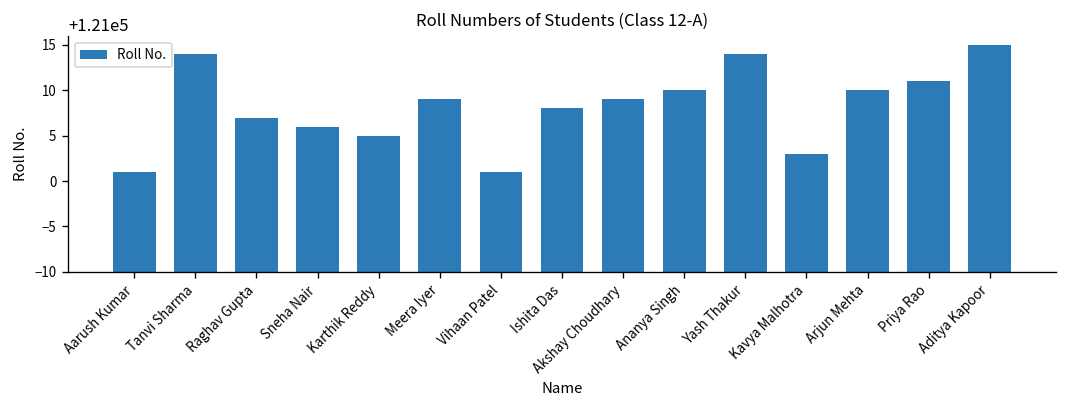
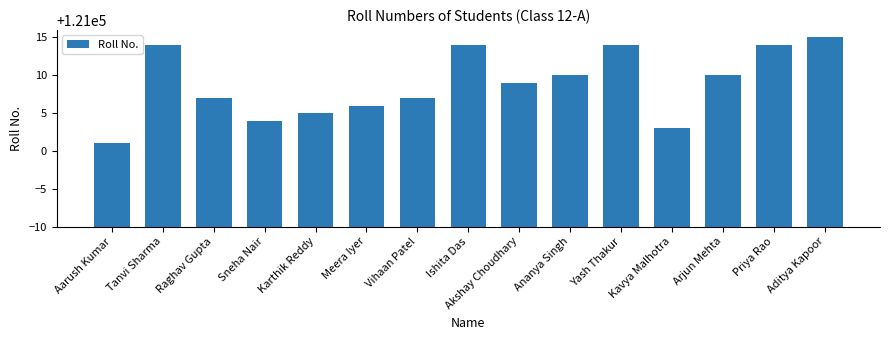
  {
    "Aarush Kumar": 121001,
    "Tanvi Sharma": 121014,
    "Raghav Gupta": 121007,
-   "Sneha Nair": 121006,
+   "Sneha Nair": 121004,
    "Karthik Reddy": 121005,
-   "Meera Iyer": 121009,
-   "Vihaan Patel": 121001,
-   "Ishita Das": 121008,
+   "Meera Iyer": 121006,
+   "Vihaan Patel": 121007,
+   "Ishita Das": 121014,
    "Akshay Choudhary": 121009,
    "Ananya Singh": 121010,
    "Yash Thakur": 121014,
    "Kavya Malhotra": 121003,
    "Arjun Mehta": 121010,
-   "Priya Rao": 121011,
+   "Priya Rao": 121014,
    "Aditya Kapoor": 121015
  }
